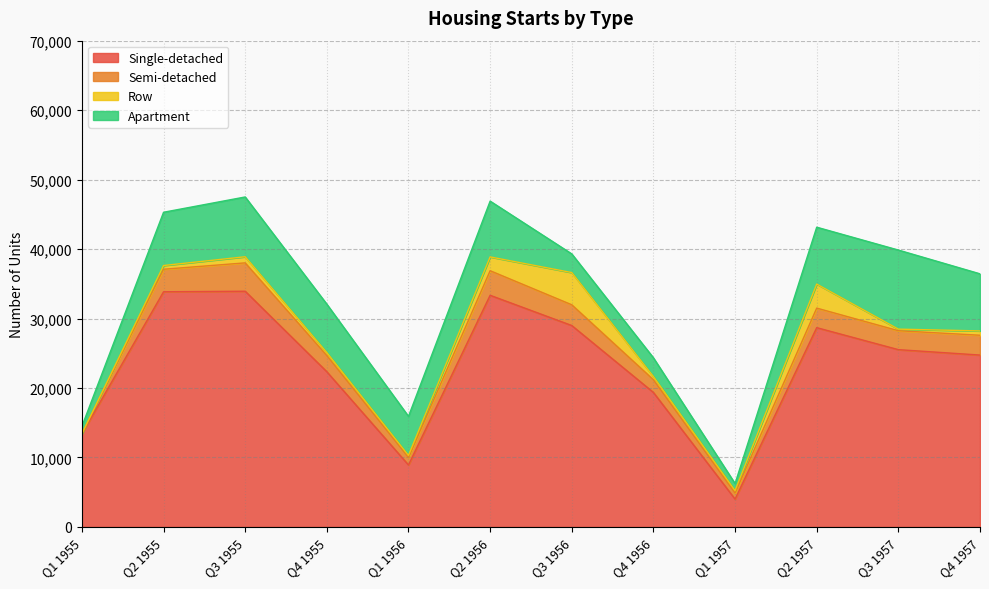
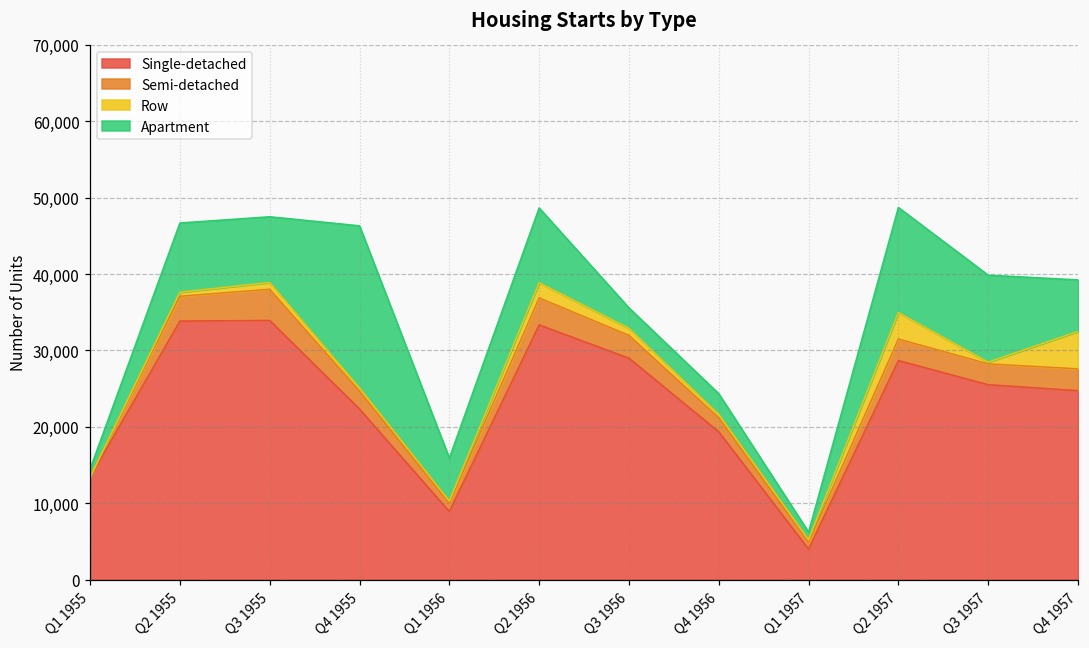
  {
    "Row": {
      "Q2 1955": "1,000",
      "Q3 1955": "1,000",
      "Q4 1955": "0",
      "Q2 1956": "2,000",
-     "Q3 1956": "5,000",
+     "Q3 1956": "1,000",
      "Q4 1956": "0",
      "Q2 1957": "3,000",
-     "Q4 1957": "1,000"
+     "Q4 1957": "5,000"
    },
    "Apartment": {
      "Q1 1955": "1,000",
-     "Q2 1955": "8,000",
+     "Q2 1955": "9,000",
      "Q3 1955": "9,000",
-     "Q4 1955": "7,000",
+     "Q4 1955": "21,000",
      "Q1 1956": "6,000",
-     "Q2 1956": "8,000",
+     "Q2 1956": "10,000",
      "Q3 1956": "3,000",
      "Q4 1956": "3,000",
      "Q1 1957": "1,000",
-     "Q2 1957": "8,000",
+     "Q2 1957": "14,000",
      "Q3 1957": "11,000",
-     "Q4 1957": "8,000"
+     "Q4 1957": "7,000"
    }
  }
